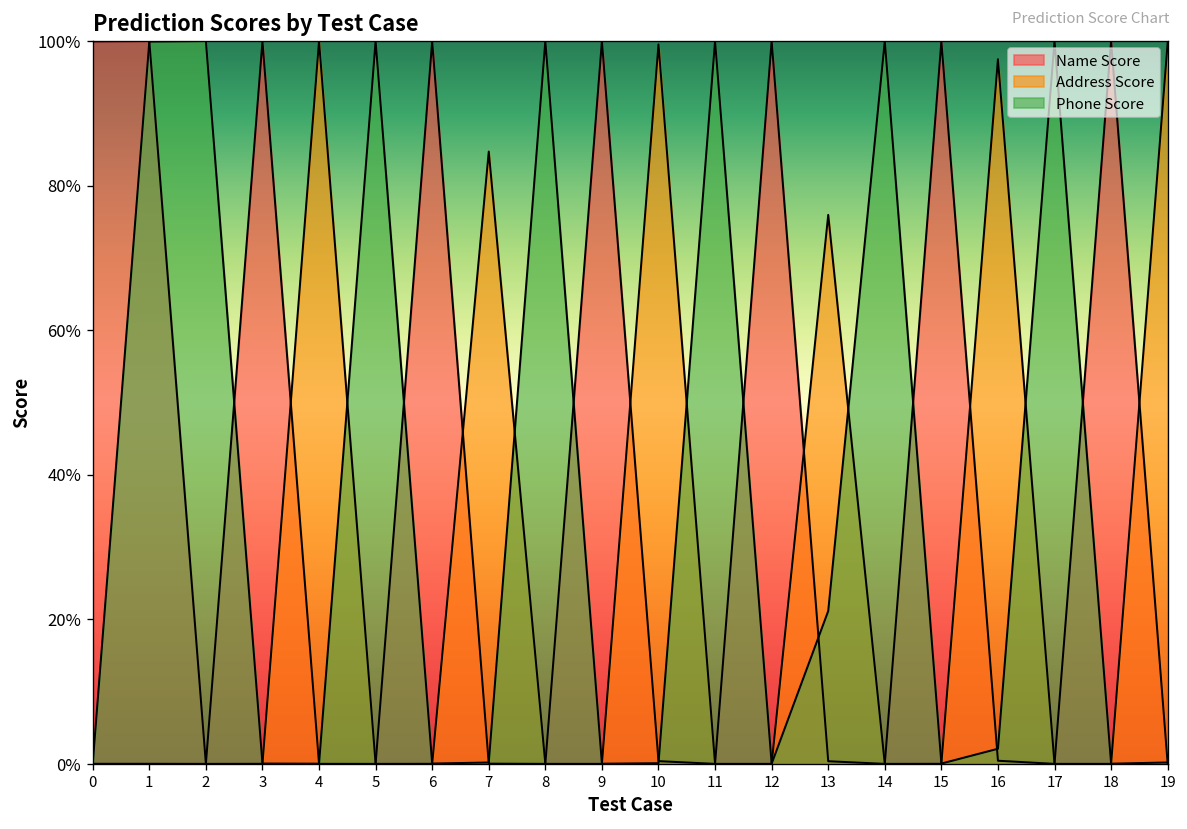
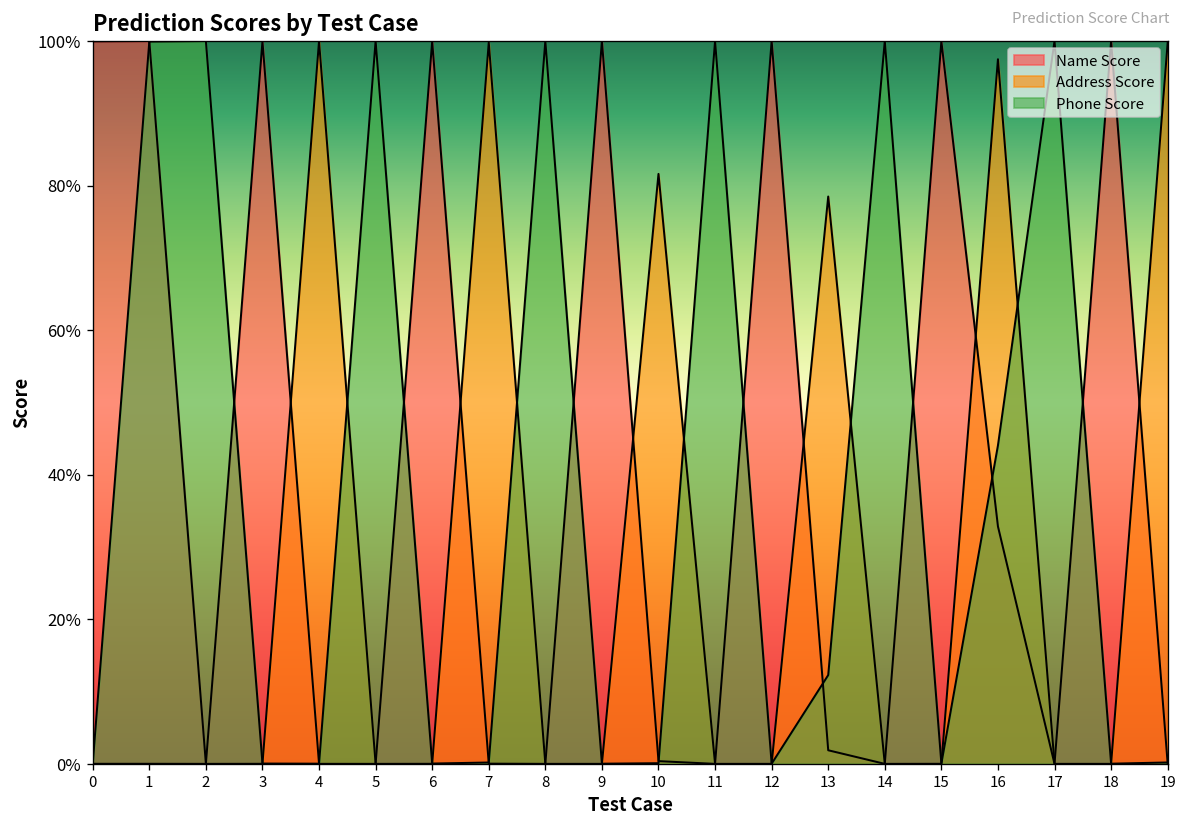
  {
    "Name Score": {
      "0": "100%",
      "3": "100%",
      "6": "100%",
      "9": "100%",
      "12": "100%",
-     "13": "0%",
+     "13": "2%",
      "15": "100%",
-     "16": "0%",
+     "16": "33%",
      "18": "100%"
    },
    "Address Score": {
      "1": "0%",
      "4": "100%",
-     "7": "85%",
-     "10": "100%",
-     "13": "76%",
+     "7": "100%",
+     "10": "82%",
+     "13": "78%",
      "16": "97%",
      "19": "100%"
    },
    "Phone Score": {
      "2": "100%",
      "5": "100%",
      "8": "100%",
      "11": "100%",
-     "13": "21%",
+     "13": "12%",
      "14": "100%",
-     "16": "2%",
+     "16": "44%",
      "17": "100%"
    }
  }
